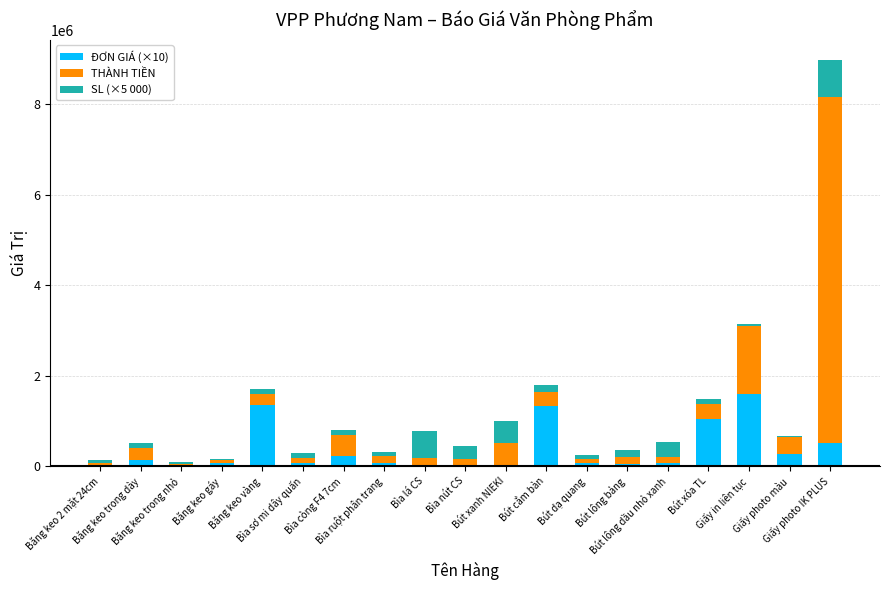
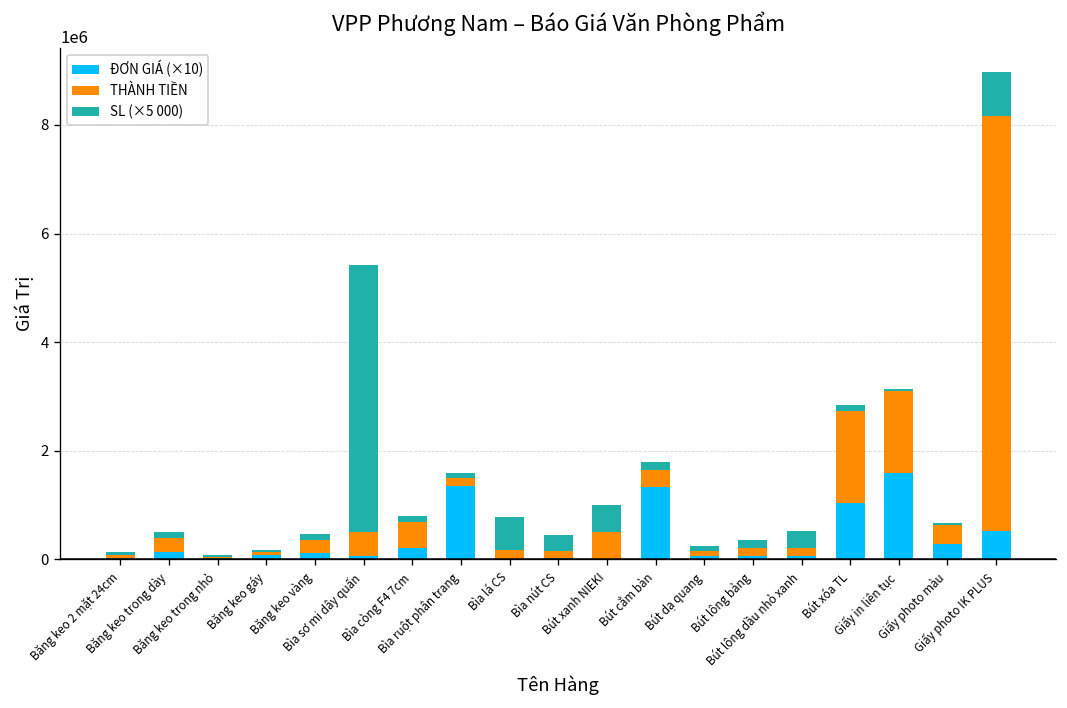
  {
    "ĐƠN GIÁ (×10)": {
      "Băng keo trong dày": 100000,
      "Băng keo gáy": 100000,
-     "Băng keo vàng": 1400000,
+     "Băng keo vàng": 100000,
      "Bìa sơ mi dây quấn": 100000,
      "Bìa còng F4 7cm": 200000,
-     "Bìa ruột phân trang": 100000,
+     "Bìa ruột phân trang": 1300000,
      "Bút cắm bàn": 1300000,
      "Bút dạ quang": 100000,
      "Bút lông bảng": 100000,
      "Bút lông dầu nhỏ xanh": 100000,
      "Bút xóa TL": 1000000,
      "Giấy in liên tục": 1600000,
      "Giấy photo màu": 300000,
      "Giấy photo IK PLUS": 500000
    },
    "THÀNH TIỀN": {
      "Băng keo trong dày": 300000,
      "Băng keo vàng": 200000,
-     "Bìa sơ mi dây quấn": 100000,
+     "Bìa sơ mi dây quấn": 400000,
      "Bìa còng F4 7cm": 500000,
      "Bìa ruột phân trang": 100000,
      "Bìa lá CS": 200000,
      "Bìa nút CS": 100000,
      "Bút xanh NIEKI": 500000,
      "Bút cắm bàn": 300000,
      "Bút dạ quang": 100000,
      "Bút lông bảng": 200000,
      "Bút lông dầu nhỏ xanh": 200000,
-     "Bút xóa TL": 300000,
+     "Bút xóa TL": 1700000,
      "Giấy in liên tục": 1500000,
      "Giấy photo màu": 400000,
      "Giấy photo IK PLUS": 7600000
    },
    "SL (×5 000)": {
      "Băng keo 2 mặt 24cm": 100000,
      "Băng keo trong dày": 100000,
      "Băng keo vàng": 100000,
-     "Bìa sơ mi dây quấn": 100000,
+     "Bìa sơ mi dây quấn": 4900000,
      "Bìa còng F4 7cm": 100000,
      "Bìa ruột phân trang": 100000,
      "Bìa lá CS": 600000,
      "Bìa nút CS": 300000,
      "Bút xanh NIEKI": 500000,
      "Bút cắm bàn": 200000,
      "Bút dạ quang": 100000,
      "Bút lông bảng": 100000,
      "Bút lông dầu nhỏ xanh": 300000,
      "Bút xóa TL": 100000,
      "Giấy photo IK PLUS": 800000
    }
  }
